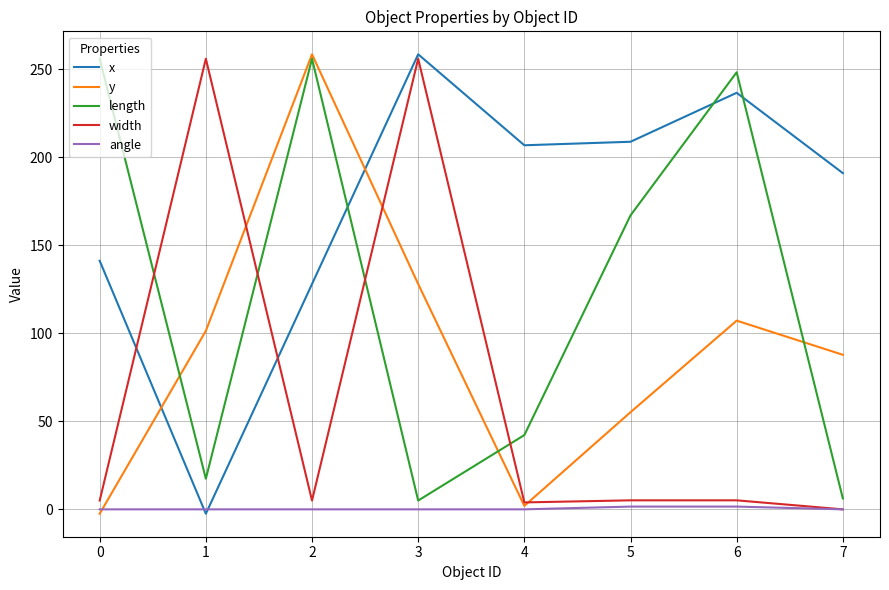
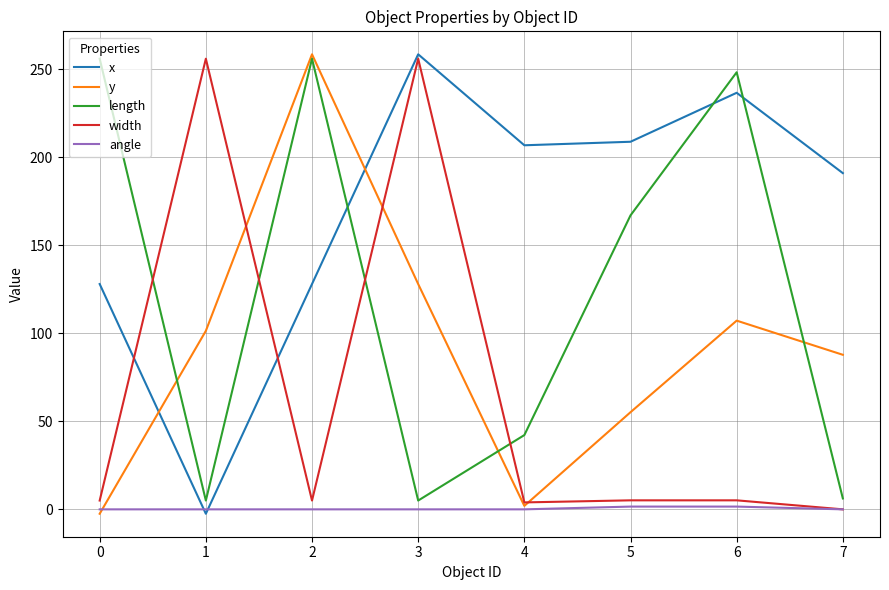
  {
    "x": {
-     "0": 141,
+     "0": 128,
      "1": -3,
      "2": 128,
      "3": 259,
      "4": 207,
      "5": 209,
      "6": 237,
      "7": 191
    },
    "y": {
      "0": -3,
      "1": 101,
      "2": 259,
      "3": 128,
      "4": 2,
      "5": 55,
      "6": 107,
      "7": 88
    },
    "length": {
-     "1": 17,
+     "1": 5,
      "2": 256,
      "3": 5,
      "4": 42,
      "5": 167,
      "6": 248,
      "7": 6
    },
    "width": {
      "0": 5,
      "1": 256,
      "2": 5,
      "3": 256,
      "4": 4,
      "5": 5,
      "6": 5
    },
    "angle": {
      "0": 0,
      "1": 0,
      "2": 0,
      "3": 0,
      "4": 0,
      "5": 2,
      "6": 2
    }
  }
